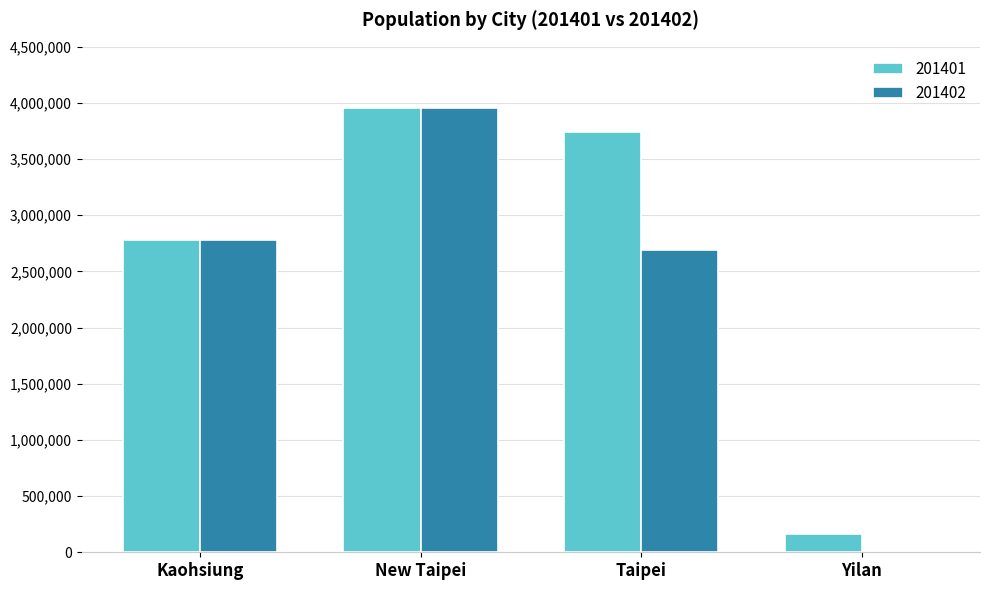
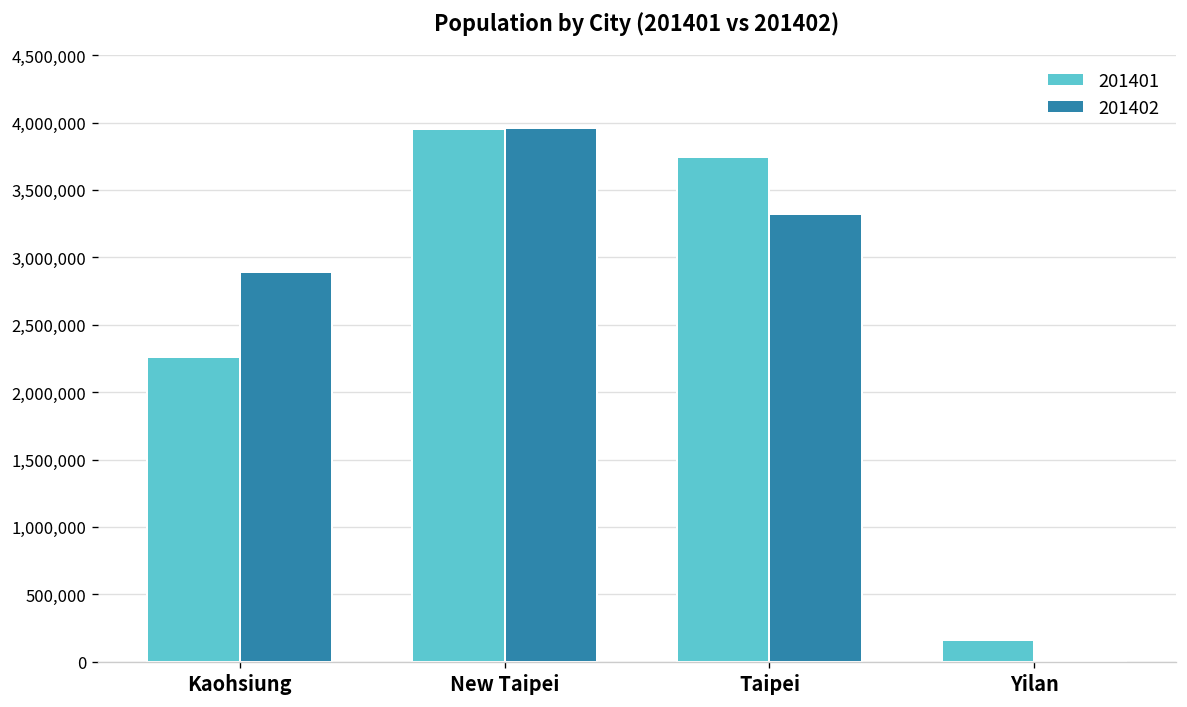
  {
    "201401": {
-     "Kaohsiung": "2,780,000",
+     "Kaohsiung": "2,260,000",
      "New Taipei": "3,960,000",
      "Taipei": "3,740,000",
      "Yilan": "160,000"
    },
    "201402": {
-     "Kaohsiung": "2,780,000",
+     "Kaohsiung": "2,890,000",
      "New Taipei": "3,960,000",
-     "Taipei": "2,690,000",
+     "Taipei": "3,320,000",
      "Yilan": "0"
    }
  }
